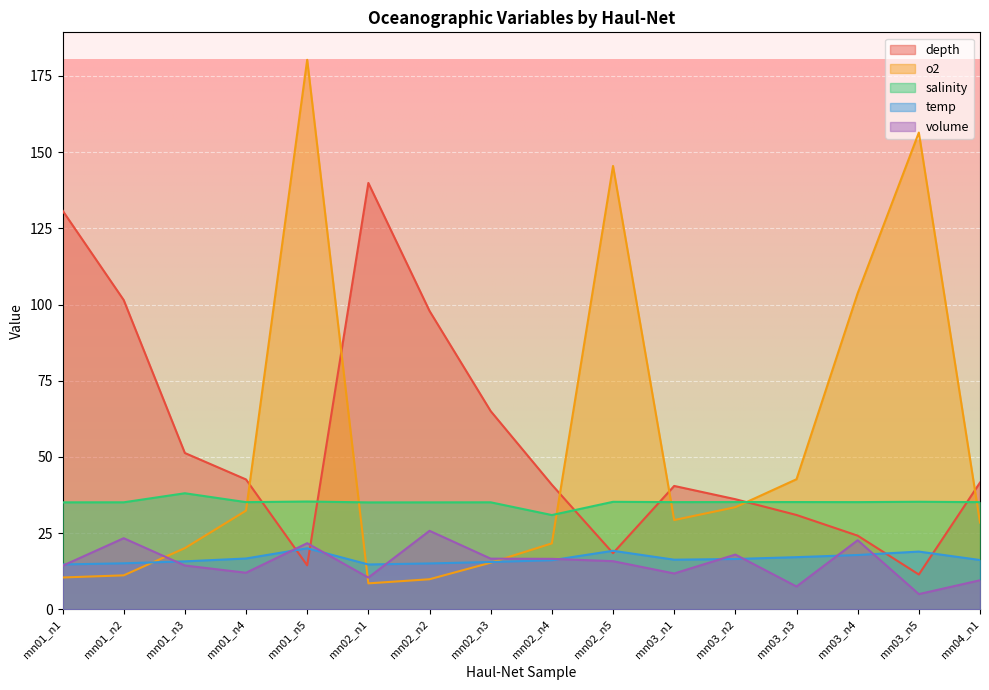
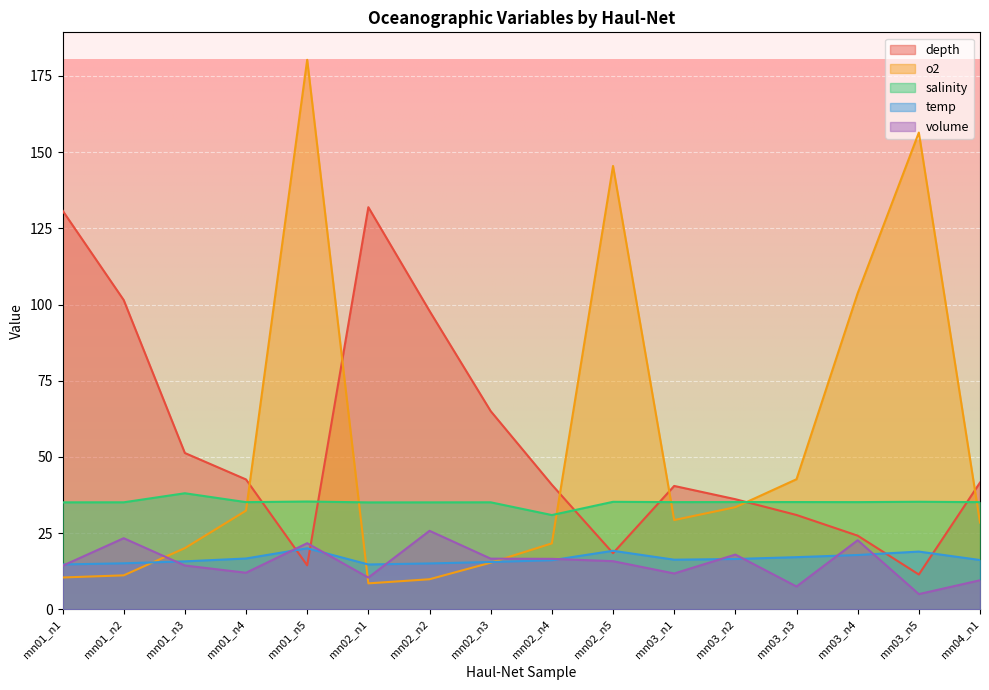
  {
    "depth": {
      "mn01_n1": 131,
      "mn01_n2": 101,
      "mn01_n3": 51,
      "mn01_n4": 43,
      "mn01_n5": 14,
-     "mn02_n1": 140,
+     "mn02_n1": 132,
      "mn02_n2": 98,
      "mn02_n3": 65,
      "mn02_n4": 41,
      "mn03_n1": 40,
      "mn03_n2": 36,
      "mn03_n3": 31,
      "mn03_n4": 24,
      "mn03_n5": 11,
      "mn04_n1": 42
    },
    "o2": {
      "mn01_n1": 10,
      "mn01_n2": 11,
      "mn01_n3": 20,
      "mn01_n4": 32,
      "mn01_n5": 180,
      "mn02_n1": 9,
      "mn02_n2": 10,
      "mn02_n4": 22,
      "mn02_n5": 145,
      "mn03_n1": 29,
      "mn03_n2": 34,
      "mn03_n3": 43,
      "mn03_n4": 104,
      "mn04_n1": 28
    },
    "salinity": {
      "mn01_n1": 35,
      "mn01_n2": 35,
      "mn01_n3": 38,
      "mn01_n4": 35,
      "mn01_n5": 35,
      "mn02_n1": 35,
      "mn02_n2": 35,
      "mn02_n3": 35,
      "mn02_n4": 31,
      "mn02_n5": 35,
      "mn03_n1": 35,
      "mn03_n2": 35,
      "mn03_n3": 35,
      "mn03_n4": 35,
      "mn03_n5": 35,
      "mn04_n1": 35
    },
    "temp": {
      "mn01_n2": 15,
      "mn01_n3": 16,
      "mn01_n4": 17,
      "mn01_n5": 20,
      "mn02_n1": 15,
      "mn02_n2": 15,
      "mn03_n1": 16,
      "mn03_n2": 17,
      "mn03_n3": 17,
      "mn03_n4": 18,
      "mn03_n5": 19,
      "mn04_n1": 16
    },
    "volume": {
      "mn01_n2": 23,
      "mn01_n3": 14,
      "mn01_n4": 12,
      "mn01_n5": 22,
      "mn02_n1": 10,
      "mn02_n2": 26,
      "mn02_n3": 17,
      "mn02_n5": 16,
      "mn03_n1": 12,
      "mn03_n2": 18,
      "mn03_n3": 7,
      "mn03_n4": 23,
      "mn03_n5": 5,
      "mn04_n1": 10
    }
  }
